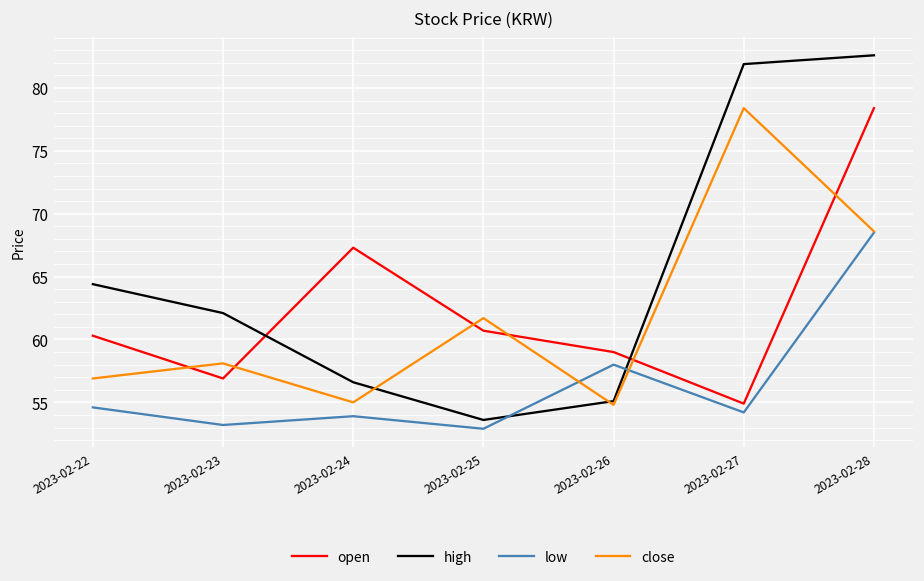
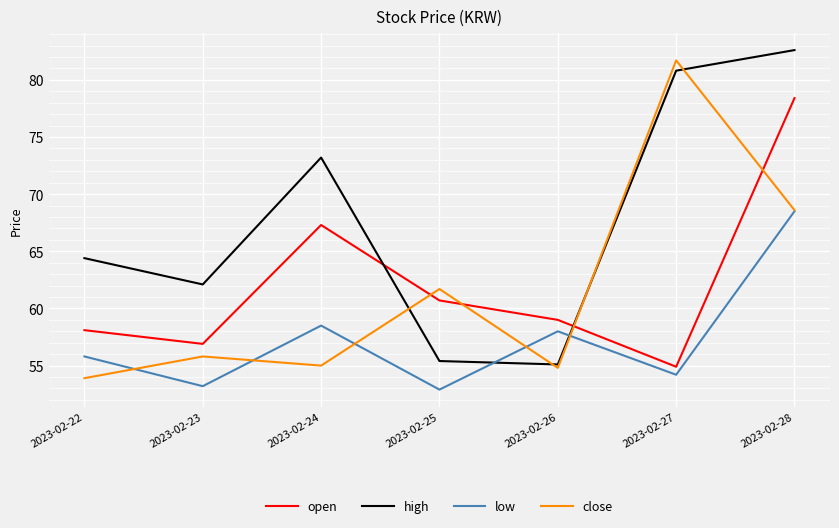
  {
    "open": {
-     "2023-02-22": 60.3,
+     "2023-02-22": 58.1,
      "2023-02-23": 56.9,
      "2023-02-24": 67.3,
      "2023-02-25": 60.7,
      "2023-02-26": 59.0,
      "2023-02-27": 54.9,
      "2023-02-28": 78.4
    },
    "high": {
      "2023-02-22": 64.4,
      "2023-02-23": 62.1,
-     "2023-02-24": 56.6,
-     "2023-02-25": 53.6,
+     "2023-02-24": 73.2,
+     "2023-02-25": 55.4,
      "2023-02-26": 55.1,
-     "2023-02-27": 81.9,
+     "2023-02-27": 80.8,
      "2023-02-28": 82.6
    },
    "low": {
-     "2023-02-22": 54.6,
+     "2023-02-22": 55.8,
      "2023-02-23": 53.2,
-     "2023-02-24": 53.9,
+     "2023-02-24": 58.5,
      "2023-02-25": 52.9,
      "2023-02-26": 58.0,
      "2023-02-27": 54.2
    },
    "close": {
-     "2023-02-22": 56.9,
-     "2023-02-23": 58.1,
+     "2023-02-22": 53.9,
+     "2023-02-23": 55.8,
      "2023-02-24": 55.0,
      "2023-02-25": 61.7,
      "2023-02-26": 54.8,
-     "2023-02-27": 78.4
+     "2023-02-27": 81.7
    }
  }
